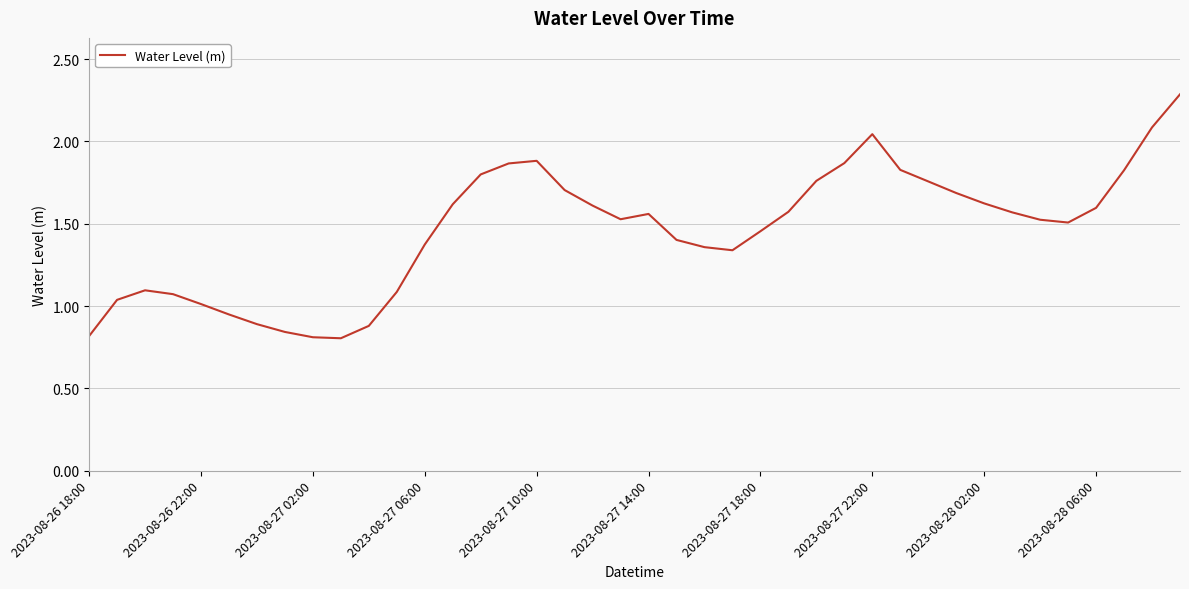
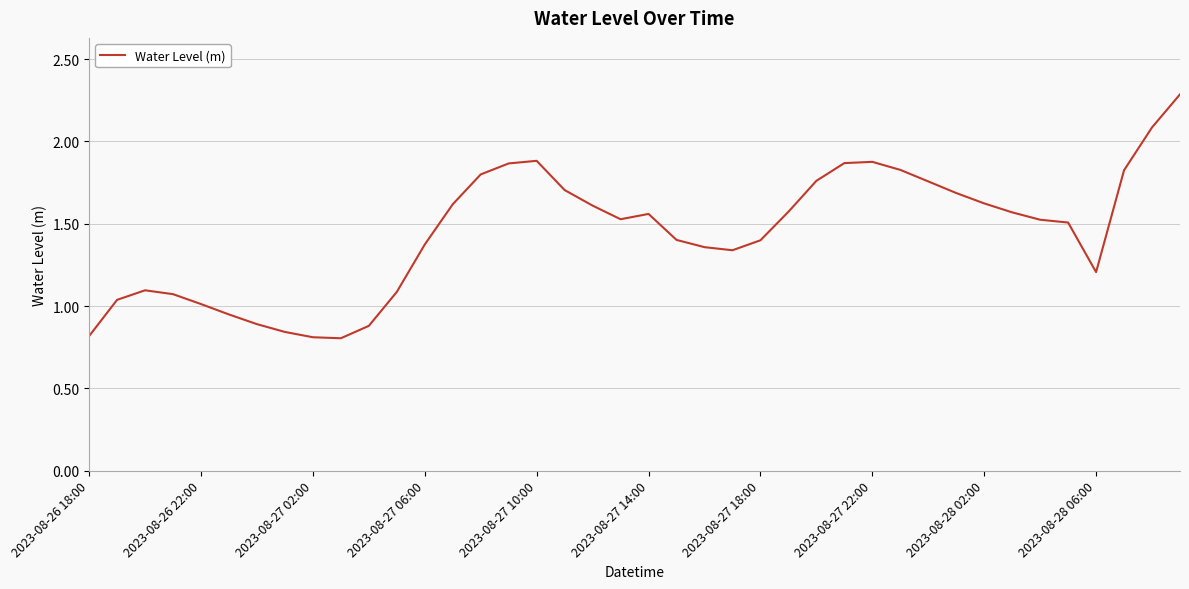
  {
    "2023-08-26 18:00": 0.82,
    "2023-08-26 22:00": 1.01,
    "2023-08-27 02:00": 0.81,
    "2023-08-27 06:00": 1.37,
    "2023-08-27 10:00": 1.88,
    "2023-08-27 14:00": 1.56,
-   "2023-08-27 18:00": 1.45,
-   "2023-08-27 22:00": 2.04,
+   "2023-08-27 18:00": 1.40,
+   "2023-08-27 22:00": 1.88,
    "2023-08-28 02:00": 1.62,
-   "2023-08-28 06:00": 1.60
+   "2023-08-28 06:00": 1.21
  }
